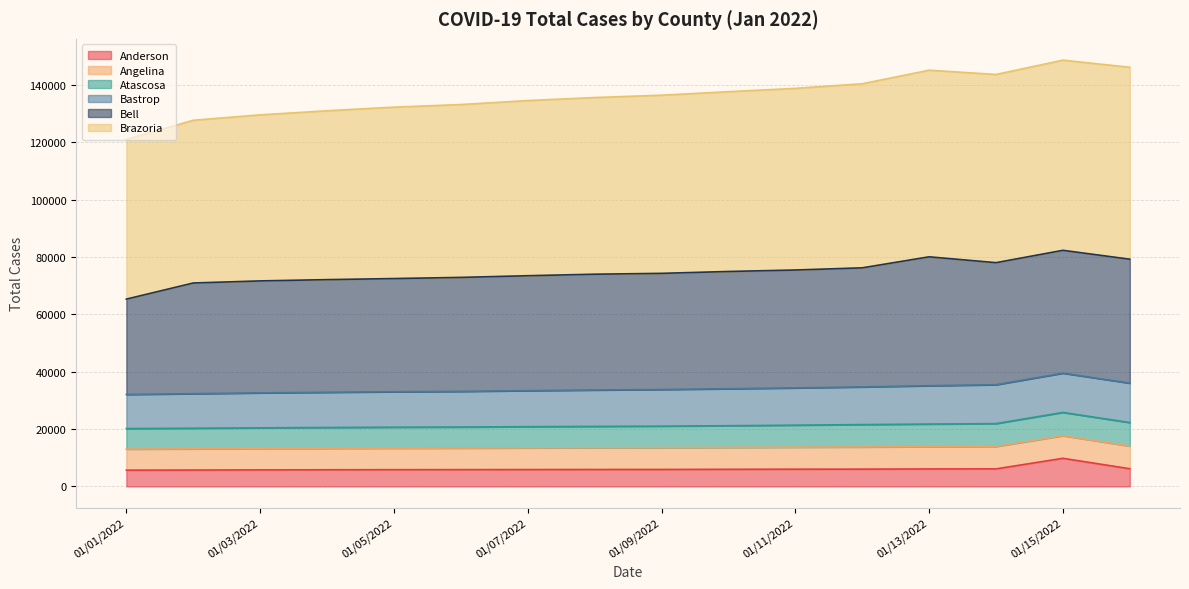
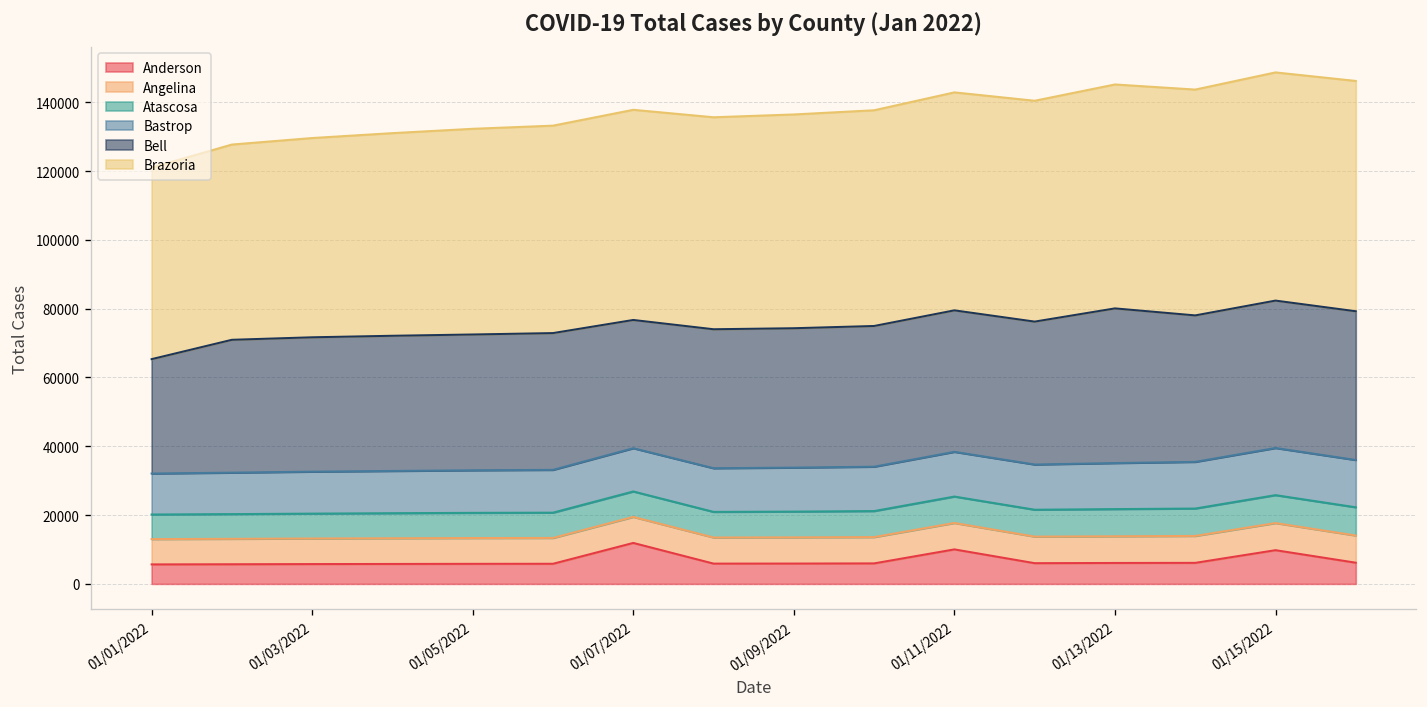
  {
    "Anderson": {
      "01/01/2022": 6000,
      "01/03/2022": 6000,
      "01/05/2022": 6000,
-     "01/07/2022": 6000,
+     "01/07/2022": 12000,
      "01/09/2022": 6000,
-     "01/11/2022": 6000,
+     "01/11/2022": 10000,
      "01/13/2022": 6000,
      "01/15/2022": 10000
    },
    "Bell": {
      "01/01/2022": 33000,
      "01/03/2022": 39000,
      "01/05/2022": 39000,
-     "01/07/2022": 40000,
+     "01/07/2022": 37000,
      "01/09/2022": 41000,
      "01/11/2022": 41000,
      "01/13/2022": 45000,
      "01/15/2022": 43000
    }
  }
